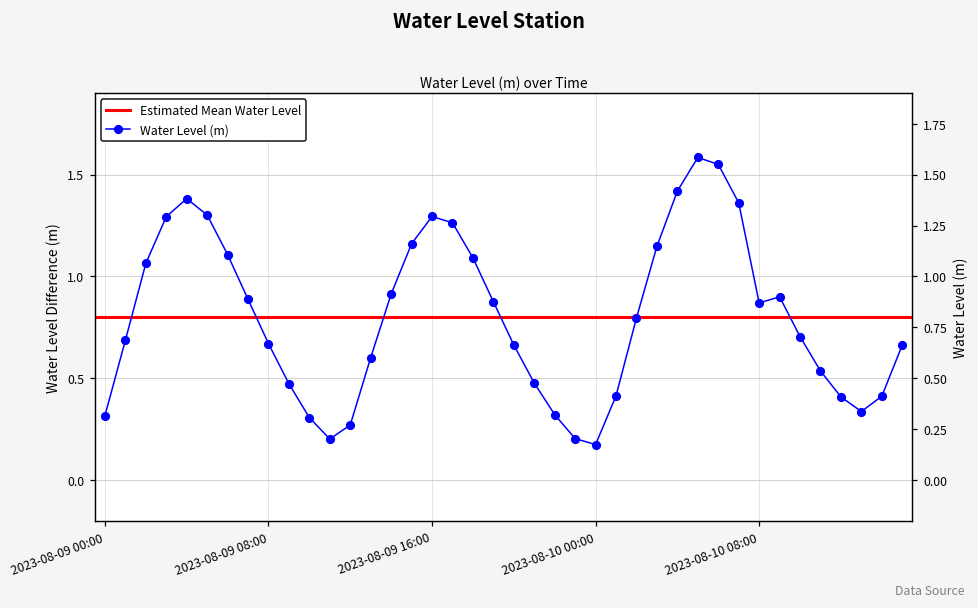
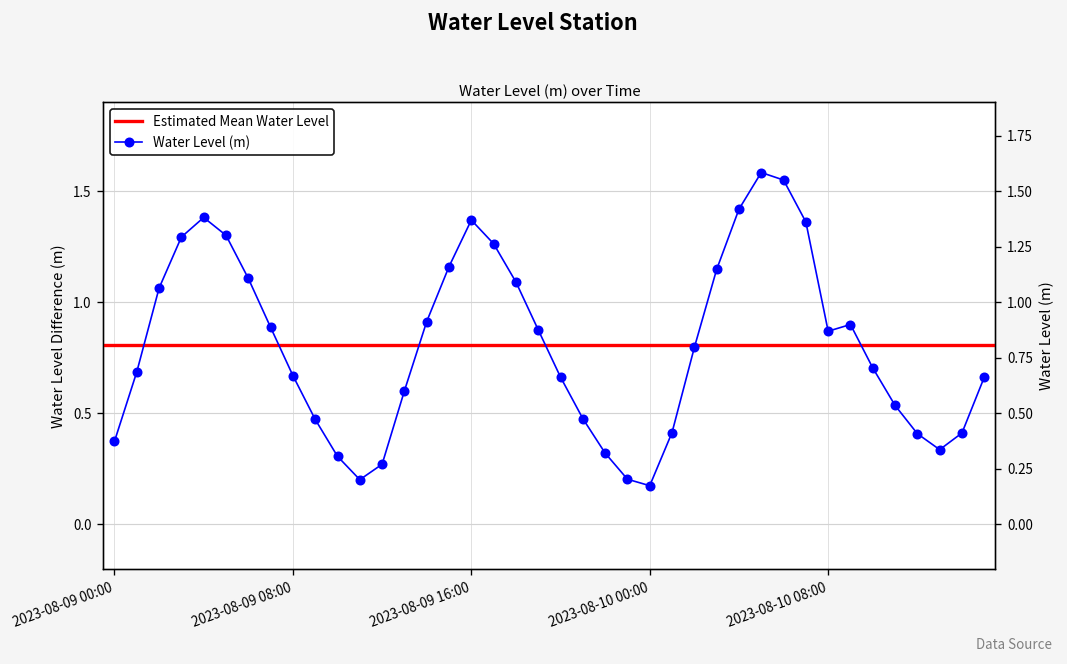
  {
-   "2023-08-09 00:00": 0.32,
+   "2023-08-09 00:00": 0.37,
    "2023-08-09 08:00": 0.67,
-   "2023-08-09 16:00": 1.29,
+   "2023-08-09 16:00": 1.37,
    "2023-08-10 00:00": 0.17,
    "2023-08-10 08:00": 0.87
  }
